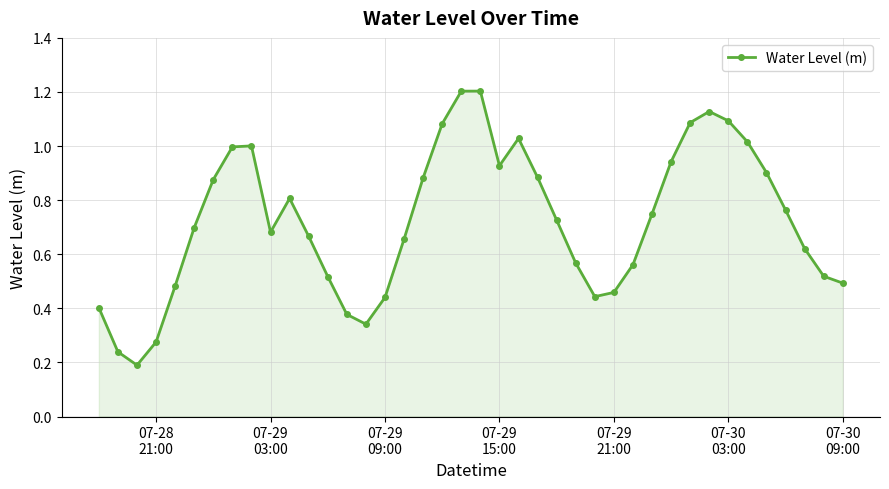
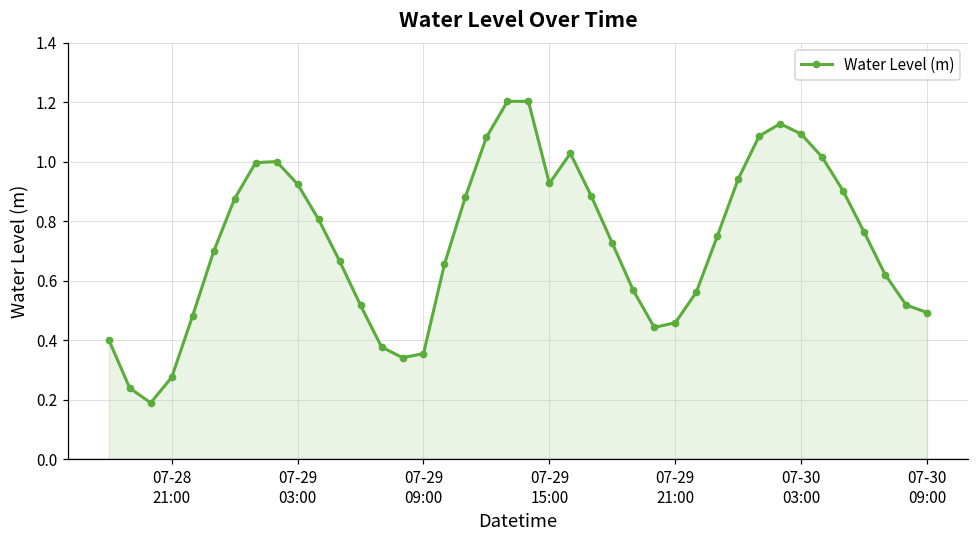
  {
    "07-28 21:00": 0.28,
-   "07-29 03:00": 0.68,
-   "07-29 09:00": 0.44,
+   "07-29 03:00": 0.92,
+   "07-29 09:00": 0.36,
    "07-29 15:00": 0.93,
    "07-29 21:00": 0.46,
    "07-30 03:00": 1.09,
    "07-30 09:00": 0.49
  }
